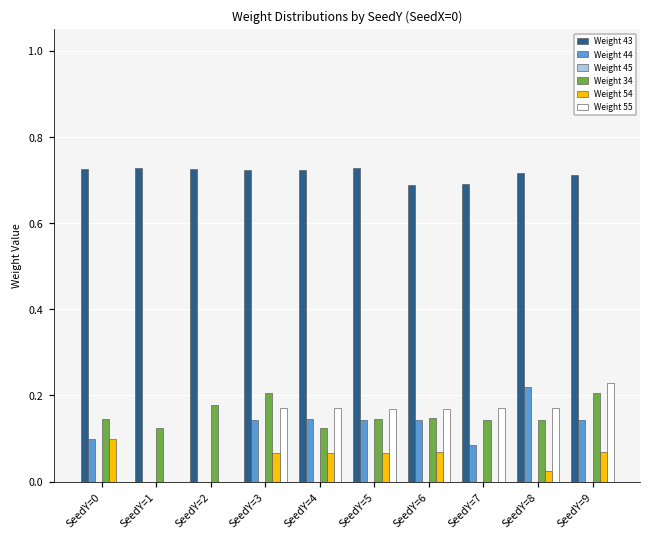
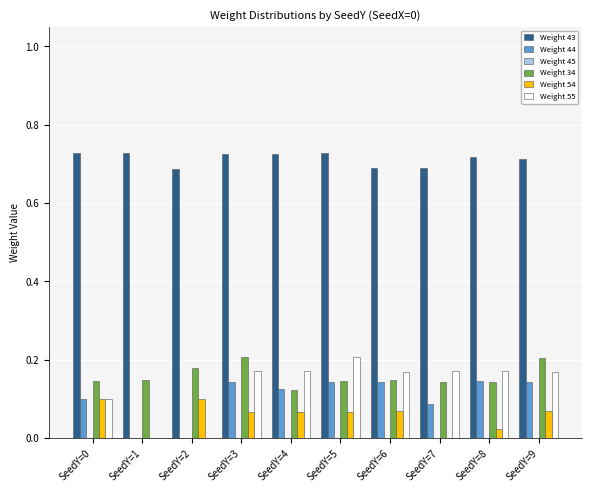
  {
    "Weight 43": {
      "SeedY=0": 0.73,
      "SeedY=1": 0.73,
-     "SeedY=2": 0.73,
+     "SeedY=2": 0.69,
      "SeedY=3": 0.72,
      "SeedY=4": 0.72,
      "SeedY=5": 0.73,
      "SeedY=6": 0.69,
      "SeedY=7": 0.69,
      "SeedY=8": 0.72,
      "SeedY=9": 0.71
    },
    "Weight 44": {
      "SeedY=0": 0.10,
      "SeedY=1": 0.00,
      "SeedY=2": 0.00,
      "SeedY=3": 0.14,
-     "SeedY=4": 0.14,
+     "SeedY=4": 0.12,
      "SeedY=5": 0.14,
      "SeedY=6": 0.14,
      "SeedY=7": 0.09,
-     "SeedY=8": 0.22,
+     "SeedY=8": 0.14,
      "SeedY=9": 0.14
    },
    "Weight 45": {
      "SeedY=0": 0.00,
      "SeedY=1": 0.00,
      "SeedY=2": 0.00,
      "SeedY=3": 0.00,
      "SeedY=4": 0.00,
      "SeedY=5": 0.00,
      "SeedY=6": 0.00,
      "SeedY=7": 0.00,
      "SeedY=8": 0.00,
      "SeedY=9": 0.00
    },
    "Weight 34": {
      "SeedY=0": 0.15,
-     "SeedY=1": 0.13,
+     "SeedY=1": 0.15,
      "SeedY=2": 0.18,
      "SeedY=3": 0.21,
      "SeedY=4": 0.12,
      "SeedY=5": 0.15,
      "SeedY=6": 0.15,
      "SeedY=7": 0.14,
      "SeedY=8": 0.14,
      "SeedY=9": 0.20
    },
    "Weight 54": {
      "SeedY=0": 0.1,
      "SeedY=1": 0.0,
-     "SeedY=2": 0.0,
+     "SeedY=2": 0.1,
      "SeedY=3": 0.07,
      "SeedY=4": 0.07,
      "SeedY=5": 0.07,
      "SeedY=6": 0.07,
      "SeedY=7": 0.0,
      "SeedY=8": 0.02,
      "SeedY=9": 0.07
    },
    "Weight 55": {
-     "SeedY=0": 0.0,
+     "SeedY=0": 0.1,
      "SeedY=1": 0.00,
      "SeedY=2": 0.00,
      "SeedY=3": 0.17,
      "SeedY=4": 0.17,
-     "SeedY=5": 0.17,
+     "SeedY=5": 0.21,
      "SeedY=6": 0.17,
      "SeedY=7": 0.17,
      "SeedY=8": 0.17,
-     "SeedY=9": 0.23
+     "SeedY=9": 0.17
    }
  }
